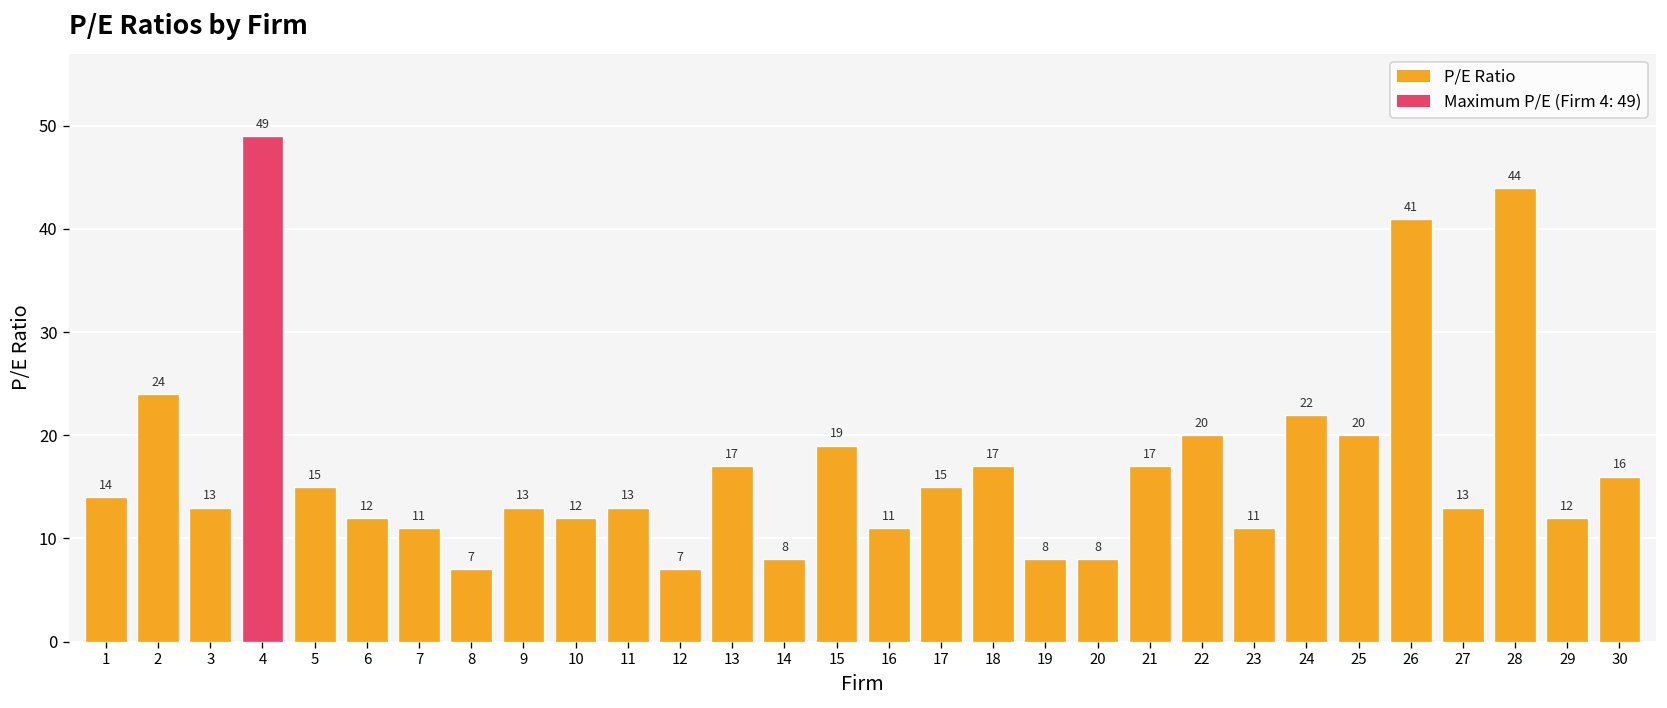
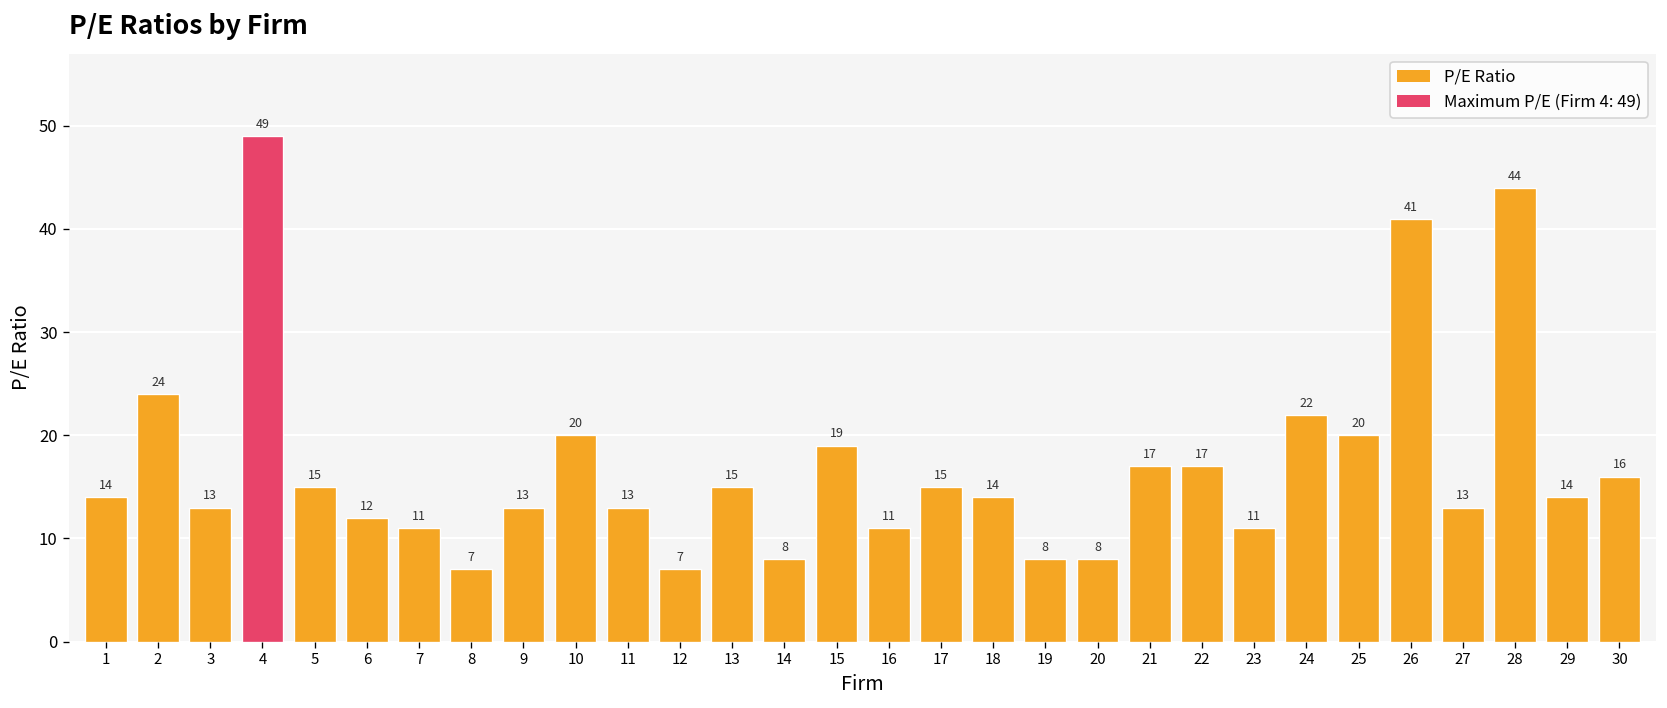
  {
    "1": 14,
    "2": 24,
    "3": 13,
    "4": 49,
    "5": 15,
    "6": 12,
    "7": 11,
    "8": 7,
    "9": 13,
-   "10": 12,
+   "10": 20,
    "11": 13,
    "12": 7,
-   "13": 17,
+   "13": 15,
    "14": 8,
    "15": 19,
    "16": 11,
    "17": 15,
-   "18": 17,
+   "18": 14,
    "19": 8,
    "20": 8,
    "21": 17,
-   "22": 20,
+   "22": 17,
    "23": 11,
    "24": 22,
    "25": 20,
    "26": 41,
    "27": 13,
    "28": 44,
-   "29": 12,
+   "29": 14,
    "30": 16
  }
